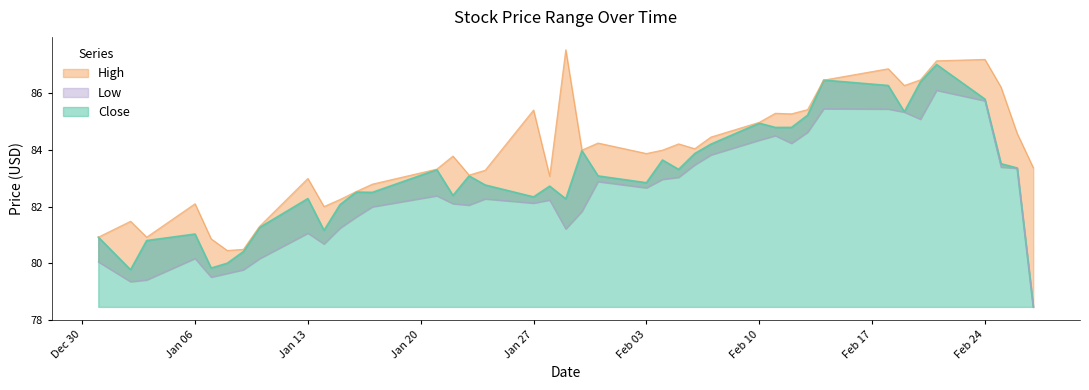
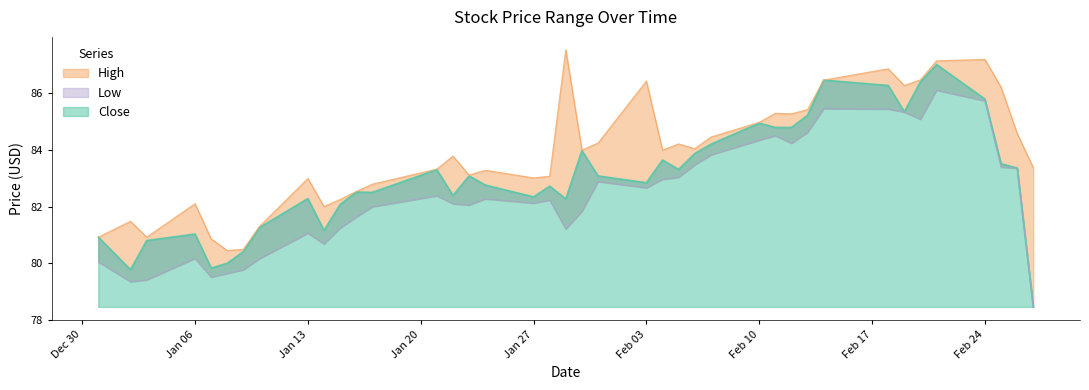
  {
    "Close": {
      "Jan 06": 81.0,
      "Jan 13": 82.3,
      "Jan 27": 82.3,
      "Feb 03": 82.8
    },
    "High": {
      "Jan 06": 82.1,
      "Jan 13": 83.0,
-     "Jan 27": 85.4,
-     "Feb 03": 83.9,
+     "Jan 27": 83.0,
+     "Feb 03": 86.4,
      "Feb 24": 87.2
    }
  }
